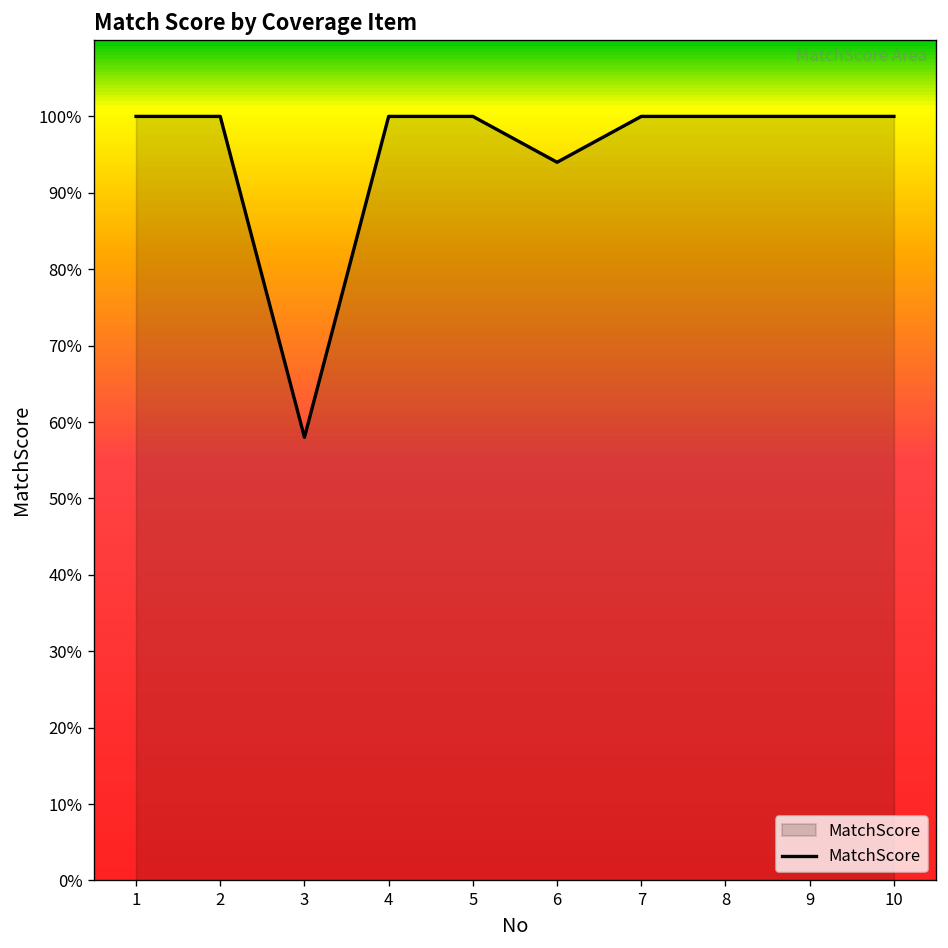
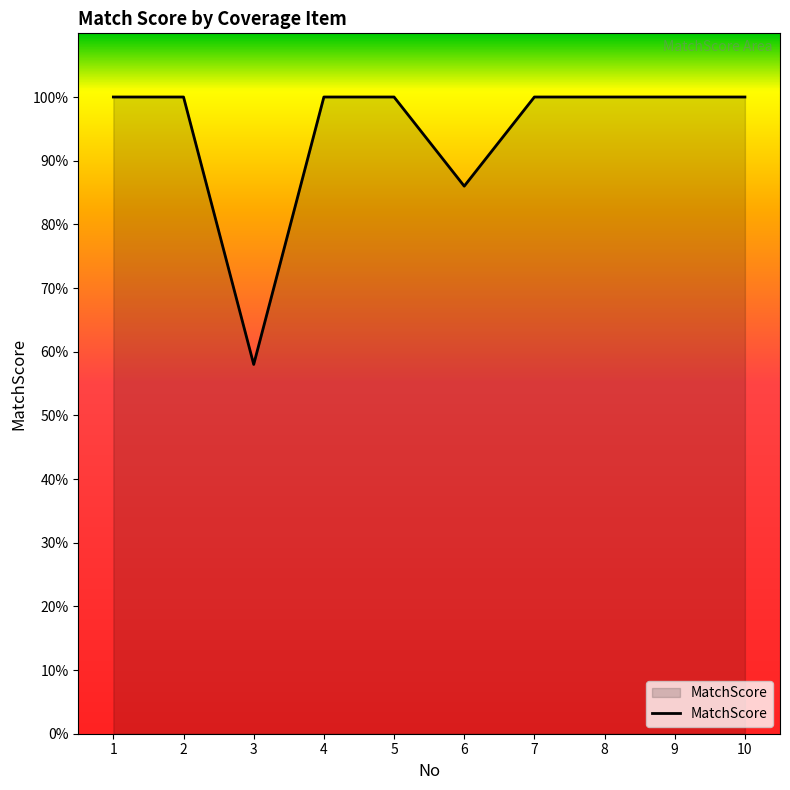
  {
    "1": "100%",
    "2": "100%",
    "3": "58%",
    "4": "100%",
    "5": "100%",
-   "6": "94%",
+   "6": "86%",
    "7": "100%",
    "8": "100%",
    "9": "100%",
    "10": "100%"
  }
